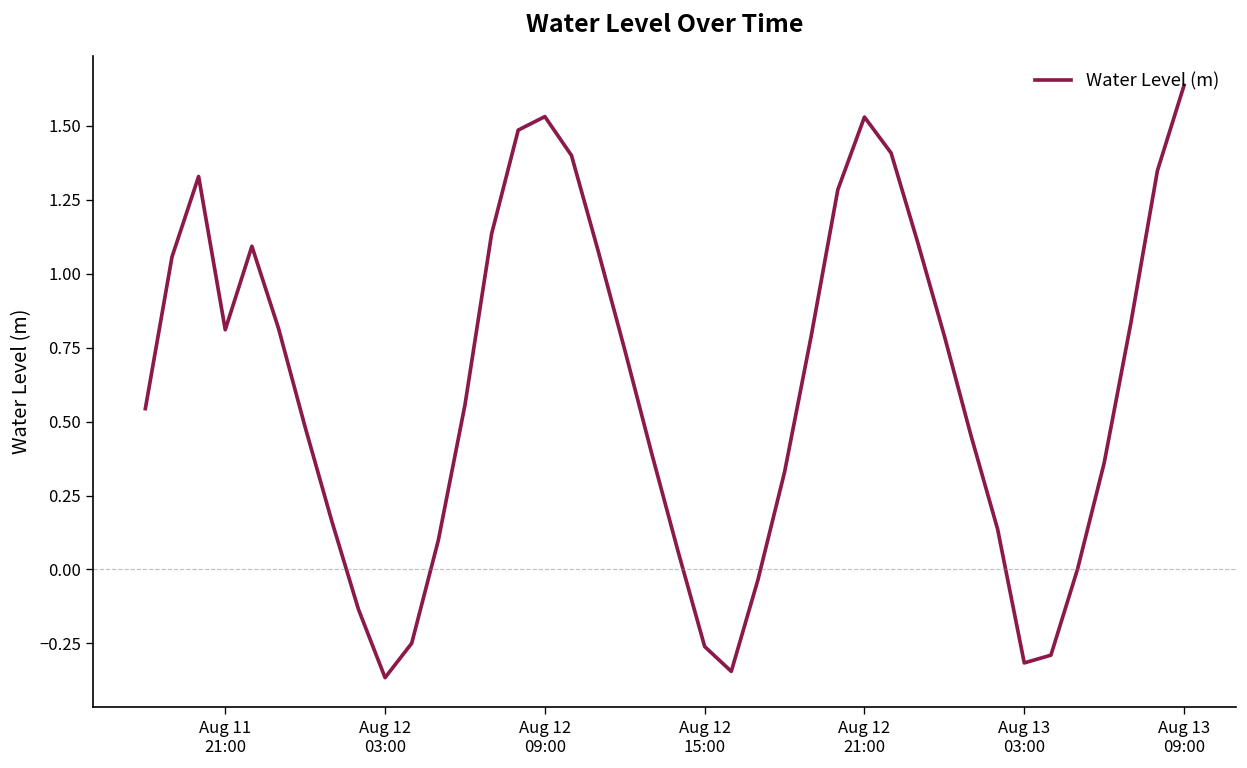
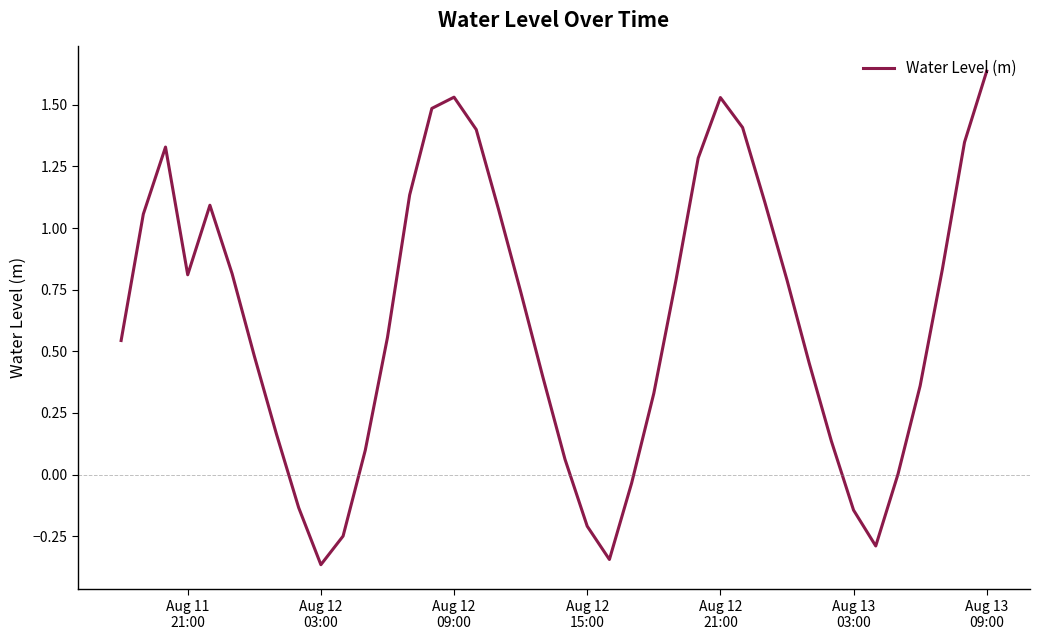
  {
    "Aug 11 21:00": 0.81,
    "Aug 12 03:00": -0.37,
    "Aug 12 09:00": 1.53,
-   "Aug 12 15:00": -0.26,
+   "Aug 12 15:00": -0.21,
    "Aug 12 21:00": 1.53,
-   "Aug 13 03:00": -0.32,
+   "Aug 13 03:00": -0.14,
    "Aug 13 09:00": 1.64
  }
